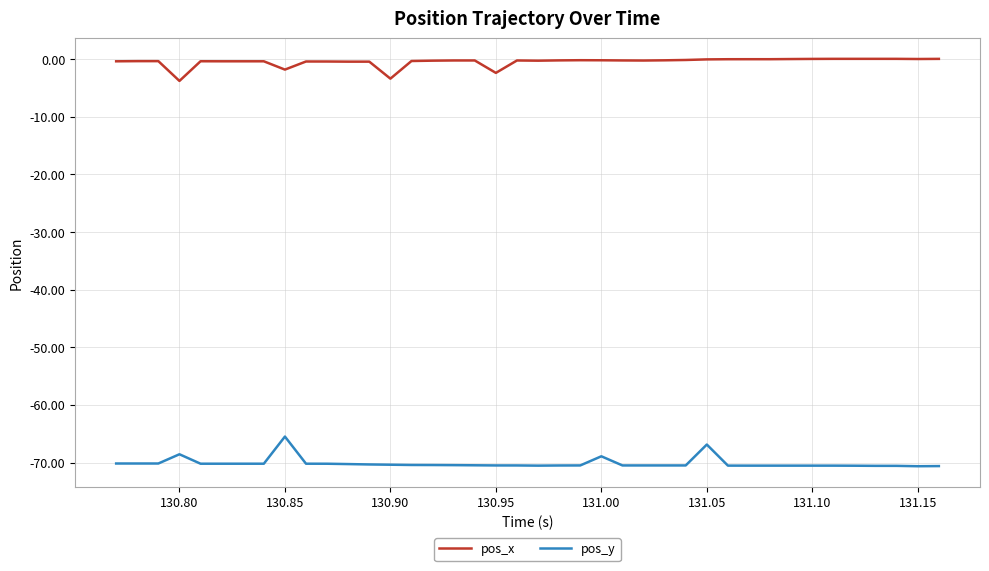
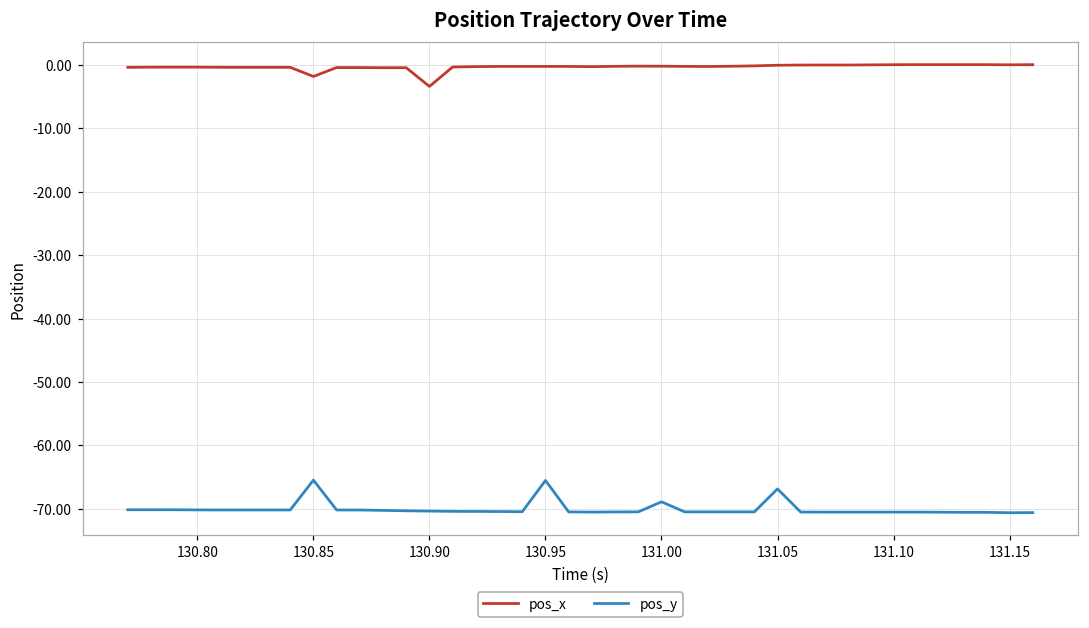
  {
    "pos_x": {
-     "130.80": -4,
+     "130.80": 0,
      "130.85": -2,
      "130.90": -3,
-     "130.95": -2,
+     "130.95": 0,
      "131.00": 0,
      "131.05": 0,
      "131.10": 0,
      "131.15": 0
    },
    "pos_y": {
-     "130.80": -69,
+     "130.80": -70,
      "130.85": -65,
      "130.90": -70,
-     "130.95": -70,
+     "130.95": -66,
      "131.00": -69,
      "131.05": -67,
      "131.10": -71,
      "131.15": -71
    }
  }
